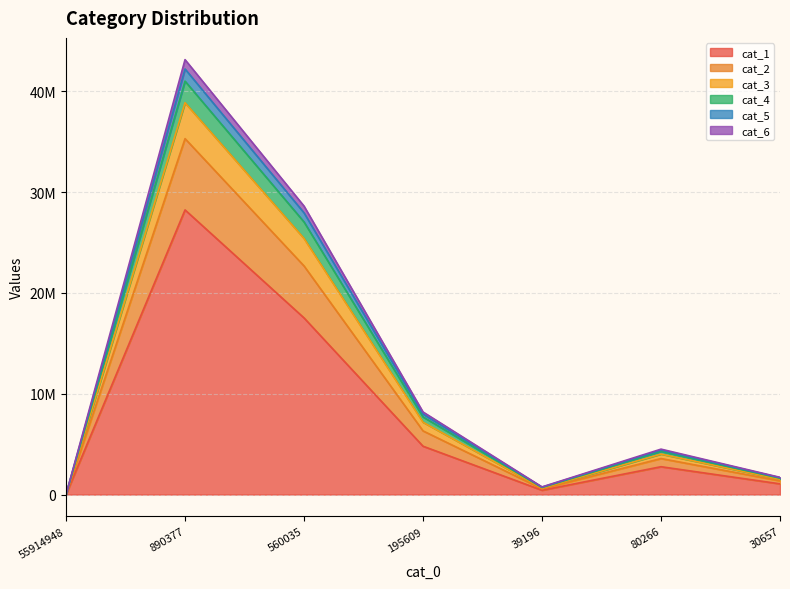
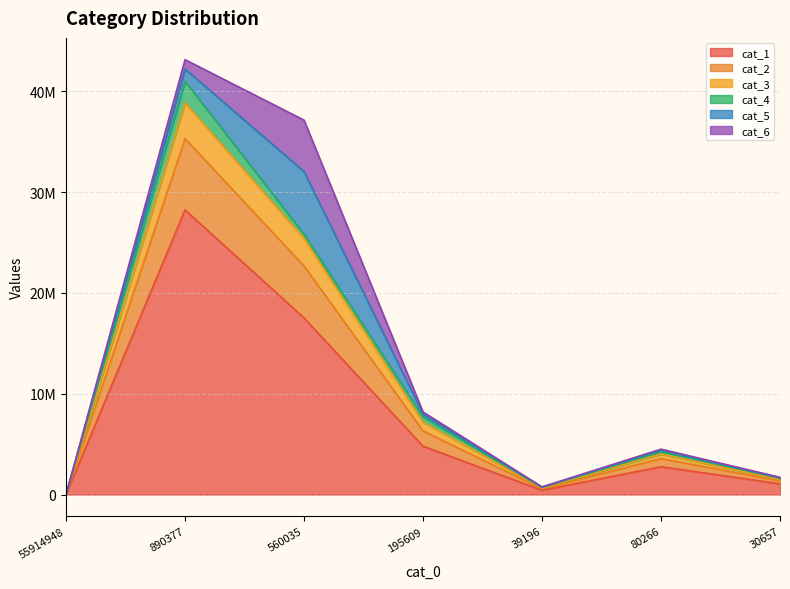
  {
    "cat_4": {
      "890377": 2100000,
-     "560035": 1600000,
+     "560035": 400000,
      "195609": 500000
    },
    "cat_5": {
      "890377": 1200000,
-     "560035": 900000
+     "560035": 6200000
    },
    "cat_6": {
      "890377": 900000,
-     "560035": 700000
+     "560035": 5100000
    }
  }
